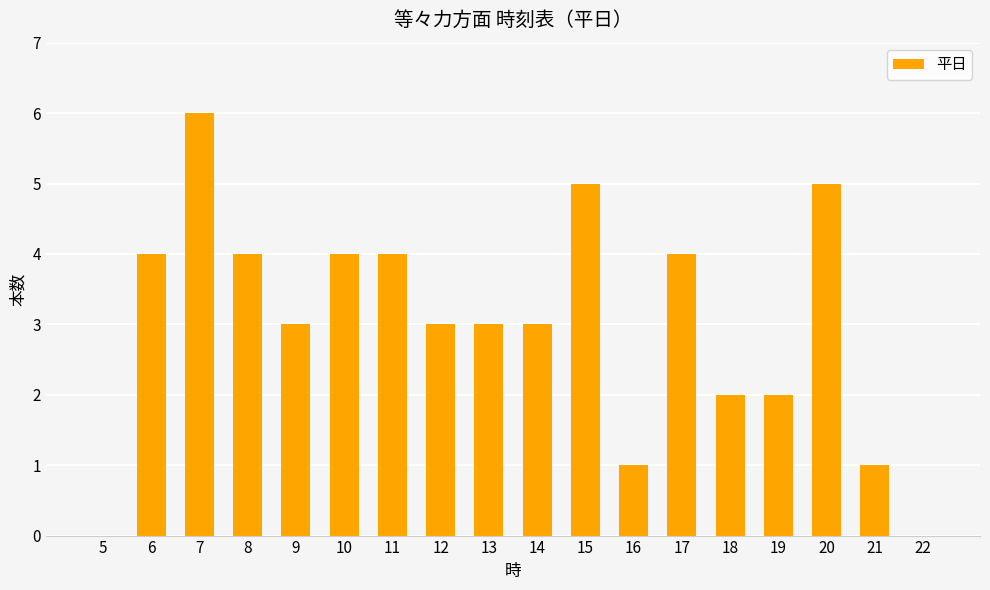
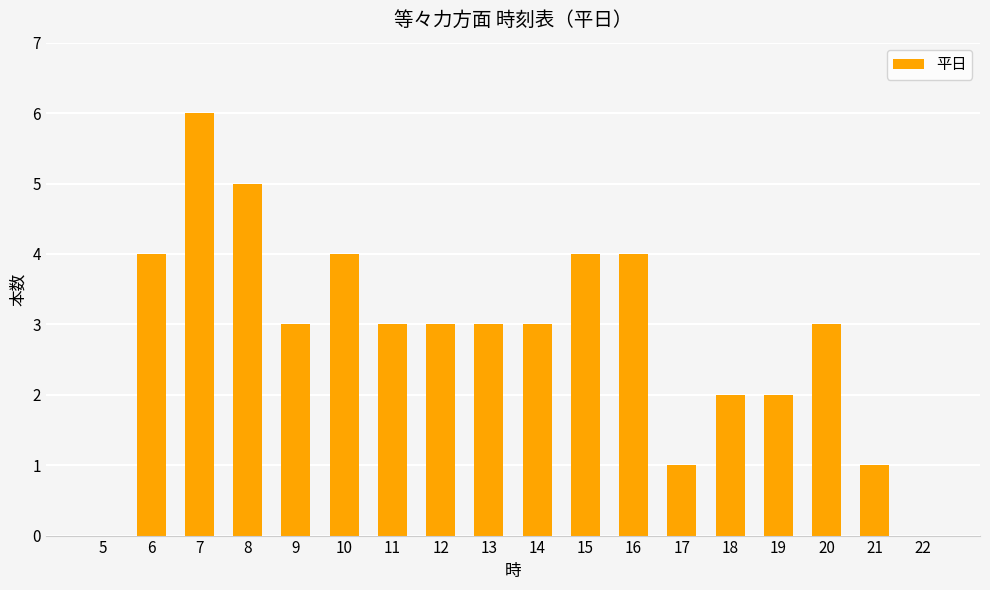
  {
    "5": 0,
    "6": 4,
    "7": 6,
-   "8": 4,
+   "8": 5,
    "9": 3,
    "10": 4,
-   "11": 4,
+   "11": 3,
    "12": 3,
    "13": 3,
    "14": 3,
-   "15": 5,
-   "16": 1,
-   "17": 4,
+   "15": 4,
+   "16": 4,
+   "17": 1,
    "18": 2,
    "19": 2,
-   "20": 5,
+   "20": 3,
    "21": 1,
    "22": 0
  }
